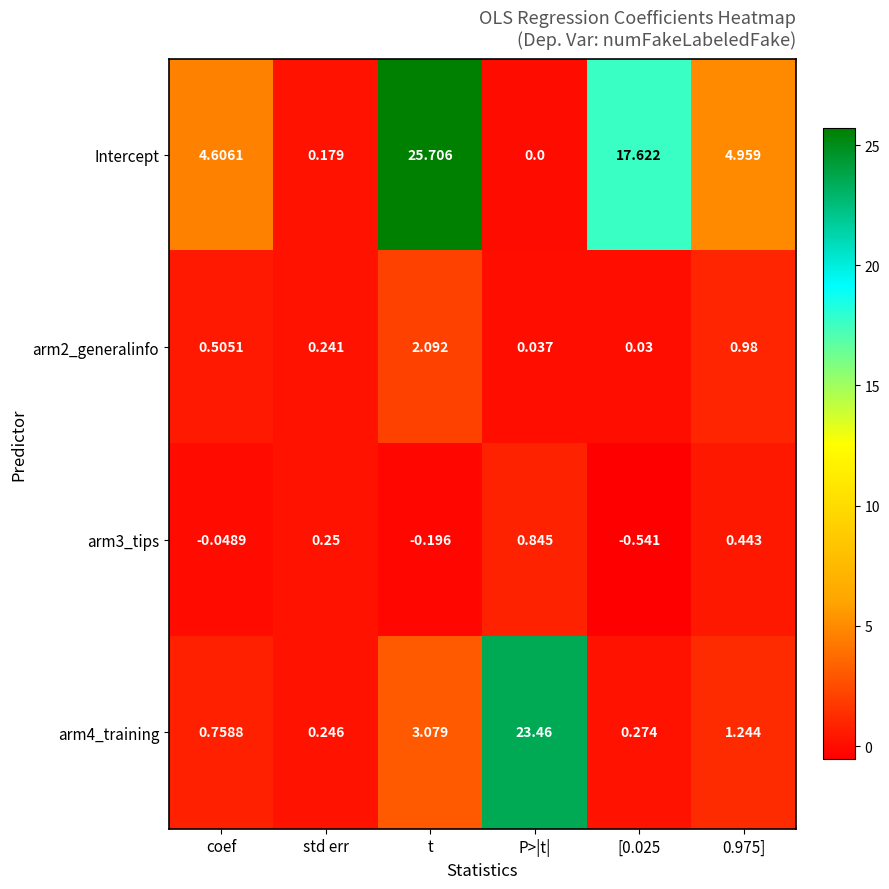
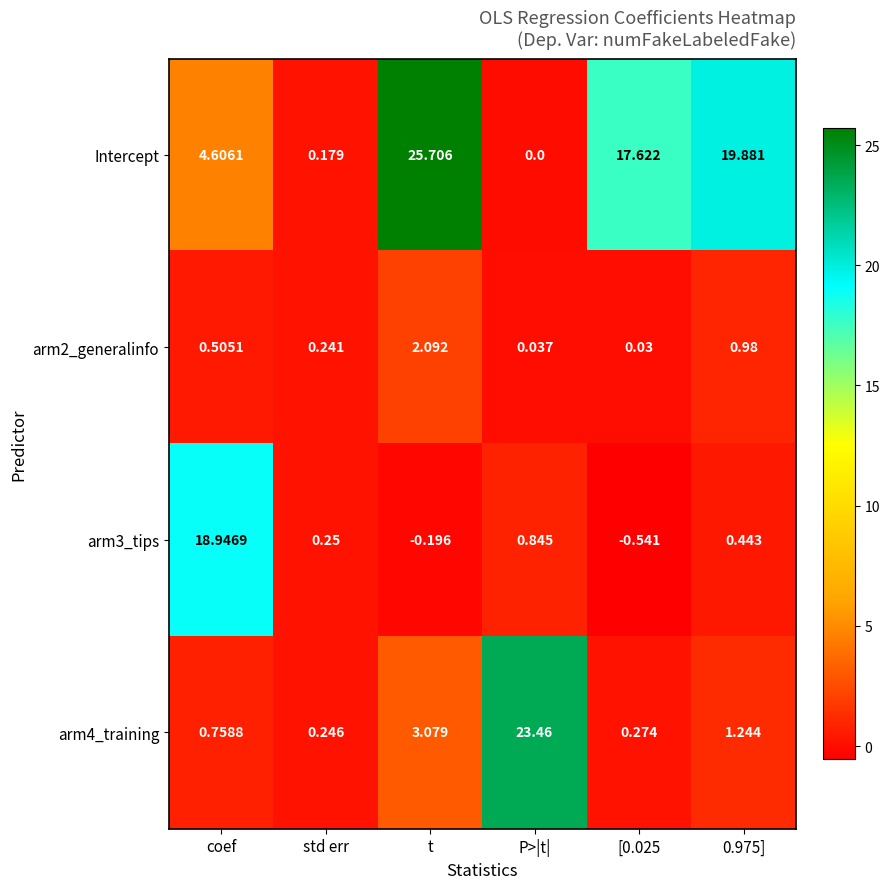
  {
    "Intercept": {
      "coef": 4.6061,
      "std err": 0.179,
      "t": 25.706,
      "P>|t|": 0.0,
      "[0.025": 17.622,
-     "0.975]": 4.959
+     "0.975]": 19.881
    },
    "arm2_generalinfo": {
      "coef": 0.5051,
      "std err": 0.241,
      "t": 2.092,
      "P>|t|": 0.037,
      "[0.025": 0.03,
      "0.975]": 0.98
    },
    "arm3_tips": {
-     "coef": -0.0489,
+     "coef": 18.9469,
      "std err": 0.25,
      "t": -0.196,
      "P>|t|": 0.845,
      "[0.025": -0.541,
      "0.975]": 0.443
    },
    "arm4_training": {
      "coef": 0.7588,
      "std err": 0.246,
      "t": 3.079,
      "P>|t|": 23.46,
      "[0.025": 0.274,
      "0.975]": 1.244
    }
  }
